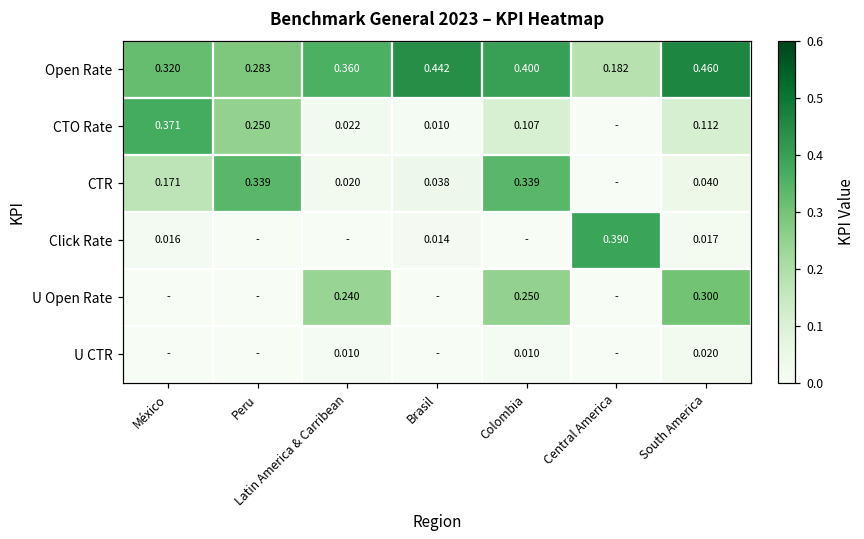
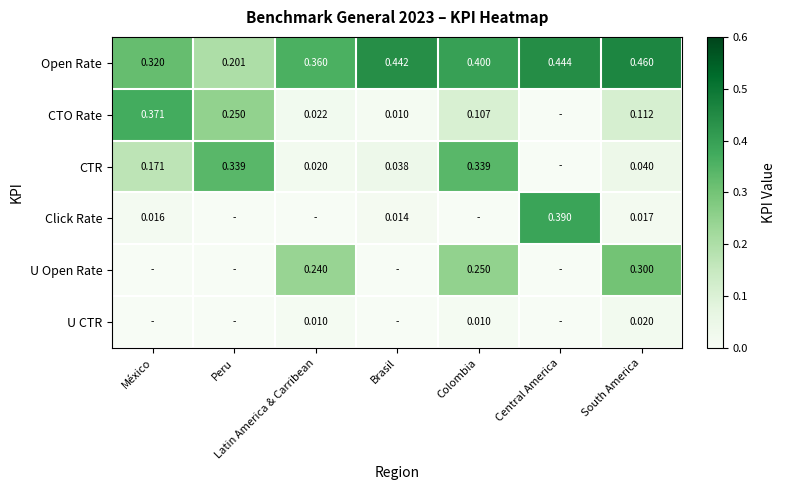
  {
    "Open Rate": {
      "México": 0.320,
-     "Peru": 0.283,
+     "Peru": 0.201,
      "Latin America & Carribean": 0.360,
      "Brasil": 0.442,
      "Colombia": 0.400,
-     "Central America": 0.182,
+     "Central America": 0.444,
      "South America": 0.460
    },
    "CTO Rate": {
      "México": 0.371,
      "Peru": 0.250,
      "Latin America & Carribean": 0.022,
      "Brasil": 0.010,
      "Colombia": 0.107,
      "South America": 0.112
    },
    "CTR": {
      "México": 0.171,
      "Peru": 0.339,
      "Latin America & Carribean": 0.020,
      "Brasil": 0.038,
      "Colombia": 0.339,
      "South America": 0.040
    },
    "Click Rate": {
      "México": 0.016,
      "Brasil": 0.014,
      "Central America": 0.390,
      "South America": 0.017
    },
    "U Open Rate": {
      "Latin America & Carribean": 0.240,
      "Colombia": 0.250,
      "South America": 0.300
    },
    "U CTR": {
      "Latin America & Carribean": 0.010,
      "Colombia": 0.010,
      "South America": 0.020
    }
  }
